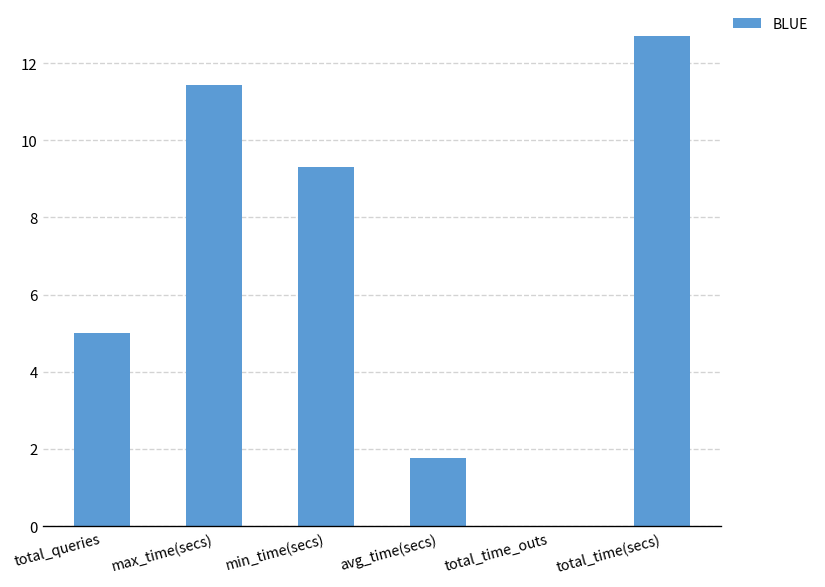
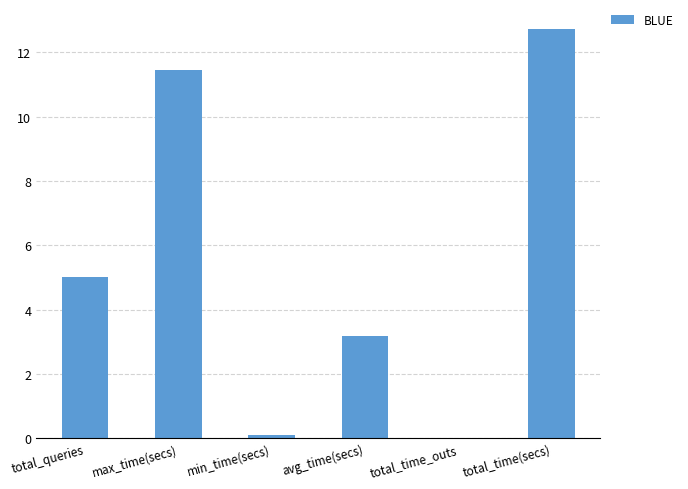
  {
    "total_queries": 5.0,
    "max_time(secs)": 11.4,
-   "min_time(secs)": 9.3,
-   "avg_time(secs)": 1.8,
+   "min_time(secs)": 0.1,
+   "avg_time(secs)": 3.2,
    "total_time_outs": 0.0,
    "total_time(secs)": 12.7
  }
